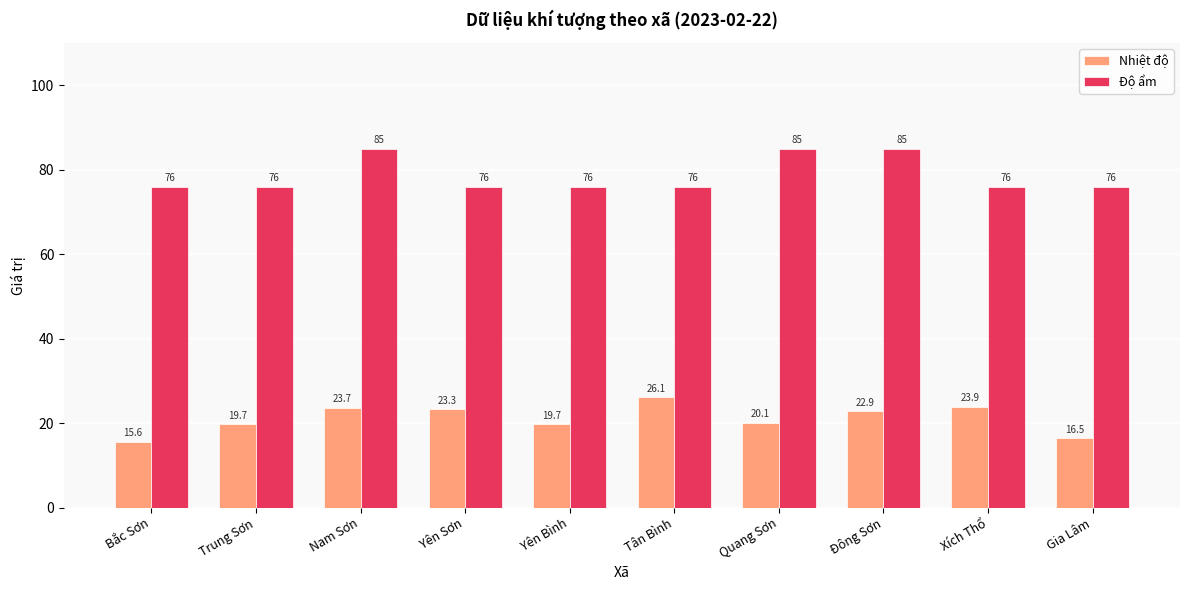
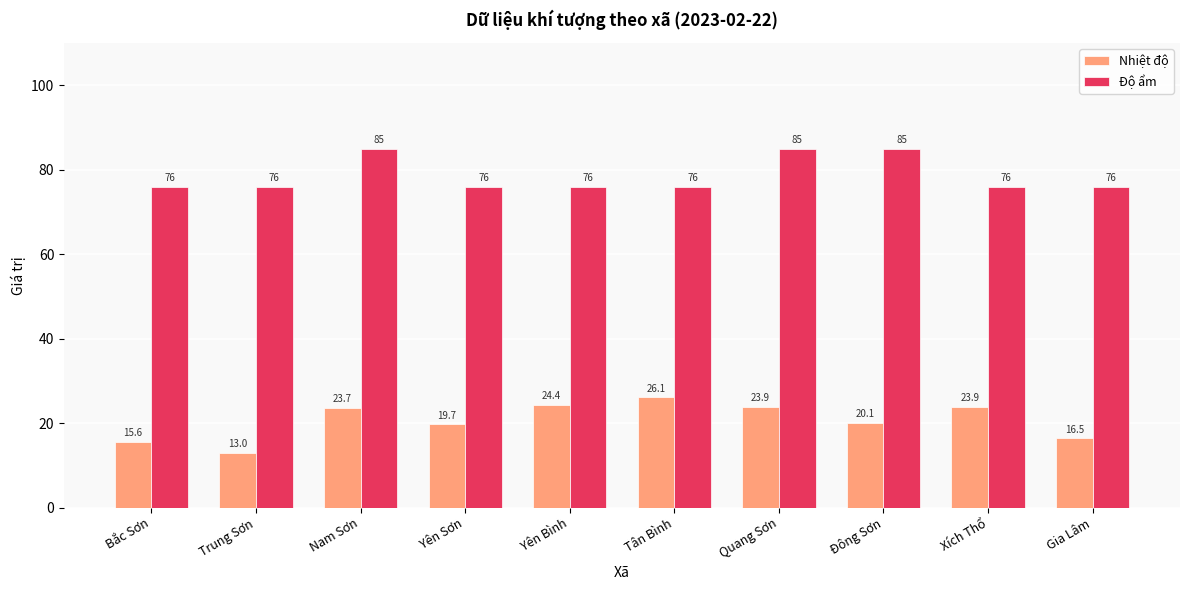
  {
    "Nhiệt độ": {
      "Bắc Sơn": 15.6,
-     "Trung Sơn": 19.7,
+     "Trung Sơn": 13.0,
      "Nam Sơn": 23.7,
-     "Yên Sơn": 23.3,
-     "Yên Bình": 19.7,
+     "Yên Sơn": 19.7,
+     "Yên Bình": 24.4,
      "Tân Bình": 26.1,
-     "Quang Sơn": 20.1,
-     "Đông Sơn": 22.9,
+     "Quang Sơn": 23.9,
+     "Đông Sơn": 20.1,
      "Xích Thổ": 23.9,
      "Gia Lâm": 16.5
    },
    "Độ ẩm": {
      "Bắc Sơn": 76,
      "Trung Sơn": 76,
      "Nam Sơn": 85,
      "Yên Sơn": 76,
      "Yên Bình": 76,
      "Tân Bình": 76,
      "Quang Sơn": 85,
      "Đông Sơn": 85,
      "Xích Thổ": 76,
      "Gia Lâm": 76
    }
  }
